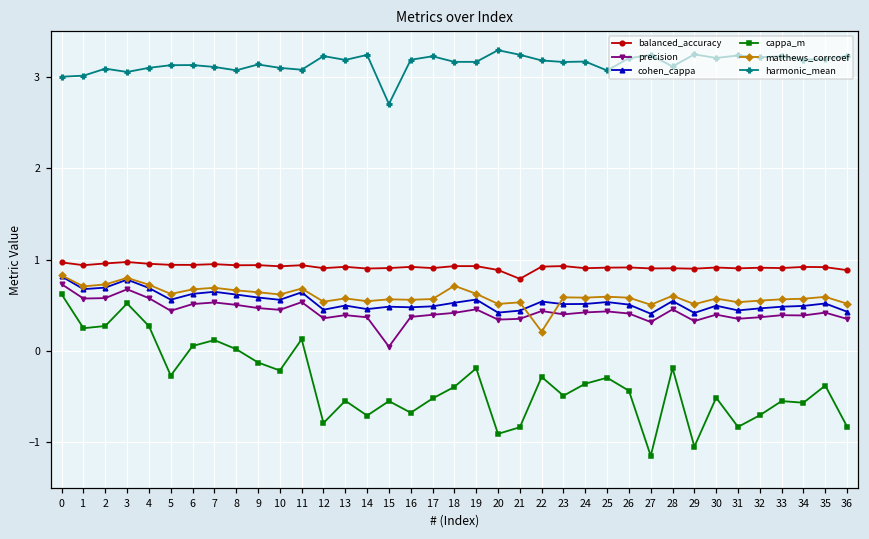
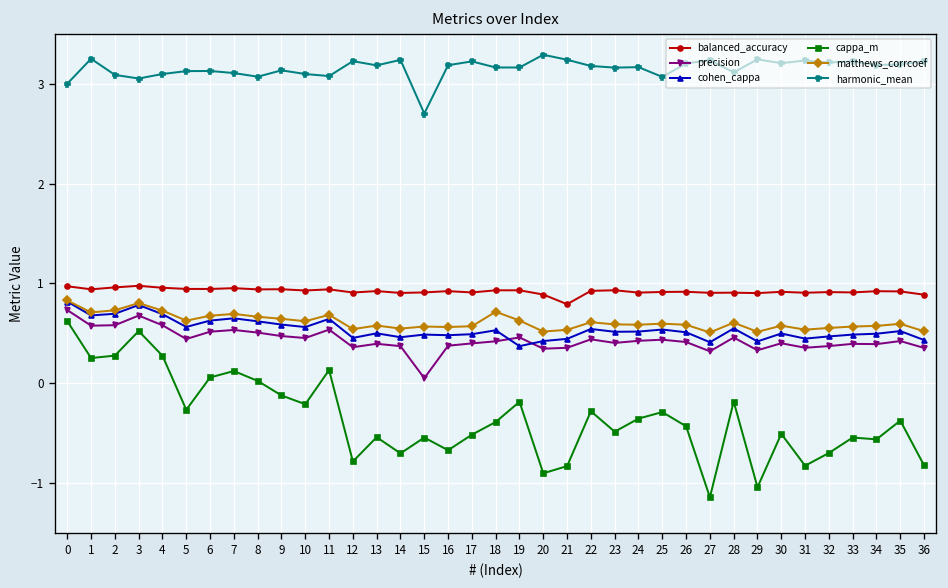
  {
    "cohen_cappa": {
      "2": 0.7,
      "4": 0.7,
      "5": 0.6,
      "6": 0.6,
      "7": 0.6,
      "8": 0.6,
      "9": 0.6,
      "10": 0.6,
      "11": 0.6,
      "12": 0.5,
      "13": 0.5,
      "14": 0.5,
      "15": 0.5,
      "16": 0.5,
      "17": 0.5,
      "18": 0.5,
-     "19": 0.6,
+     "19": 0.4,
      "20": 0.4,
      "21": 0.4,
      "22": 0.5,
      "23": 0.5,
      "24": 0.5,
      "25": 0.5,
      "26": 0.5,
      "27": 0.4,
      "28": 0.5,
      "29": 0.4,
      "30": 0.5,
      "31": 0.4,
      "32": 0.5,
      "33": 0.5,
      "34": 0.5,
      "35": 0.5,
      "36": 0.4
    },
    "matthews_corrcoef": {
      "2": 0.7,
      "4": 0.7,
      "5": 0.6,
      "6": 0.7,
      "7": 0.7,
      "8": 0.7,
      "9": 0.6,
      "10": 0.6,
      "11": 0.7,
      "12": 0.5,
      "13": 0.6,
      "14": 0.5,
      "15": 0.6,
      "16": 0.6,
      "17": 0.6,
      "18": 0.7,
      "19": 0.6,
      "20": 0.5,
      "21": 0.5,
-     "22": 0.2,
+     "22": 0.6,
      "23": 0.6,
      "24": 0.6,
      "25": 0.6,
      "26": 0.6,
      "27": 0.5,
      "28": 0.6,
      "29": 0.5,
      "30": 0.6,
      "31": 0.5,
      "32": 0.6,
      "33": 0.6,
      "34": 0.6,
      "35": 0.6,
      "36": 0.5
    },
    "harmonic_mean": {
      "0": 3.0,
-     "1": 3.0,
+     "1": 3.3,
      "2": 3.1,
      "3": 3.1,
      "4": 3.1,
      "5": 3.1,
      "6": 3.1,
      "7": 3.1,
      "8": 3.1,
      "9": 3.1,
      "10": 3.1,
      "11": 3.1,
      "12": 3.2,
      "13": 3.2,
      "14": 3.2,
      "15": 2.7,
      "16": 3.2,
      "17": 3.2,
      "18": 3.2,
      "19": 3.2,
      "20": 3.3,
      "21": 3.2,
      "22": 3.2,
      "23": 3.2,
      "24": 3.2,
      "25": 3.1
    }
  }
